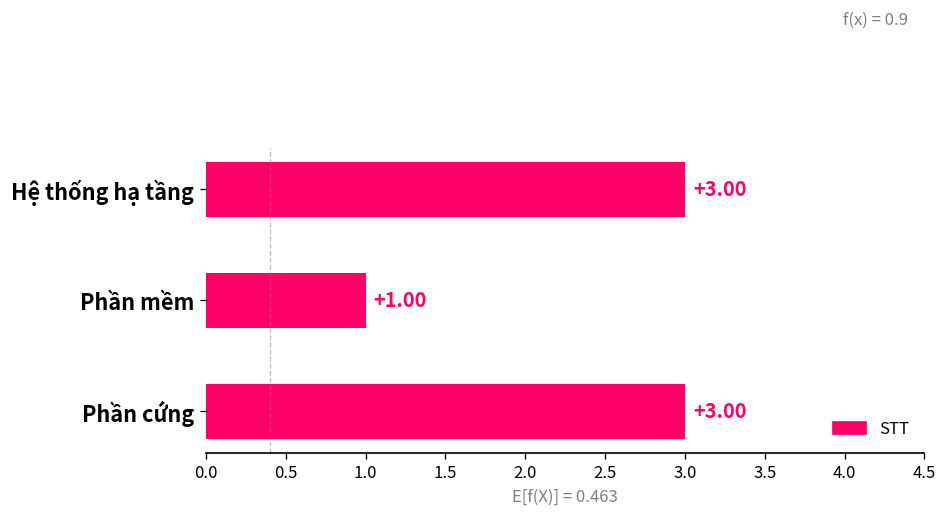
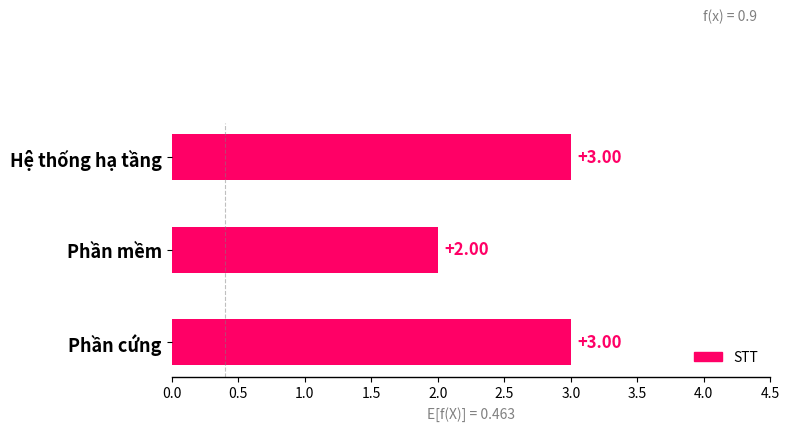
  {
    "Hệ thống hạ tầng": "+3.00",
-   "Phần mềm": "+1.00",
+   "Phần mềm": "+2.00",
    "Phần cứng": "+3.00"
  }
